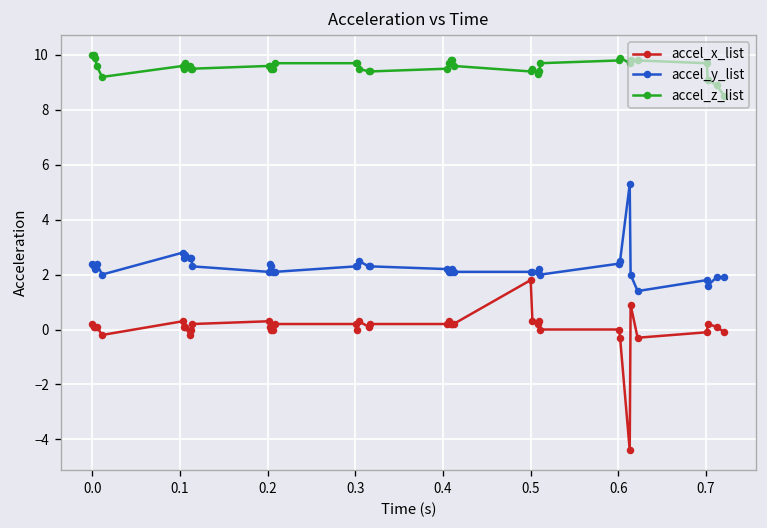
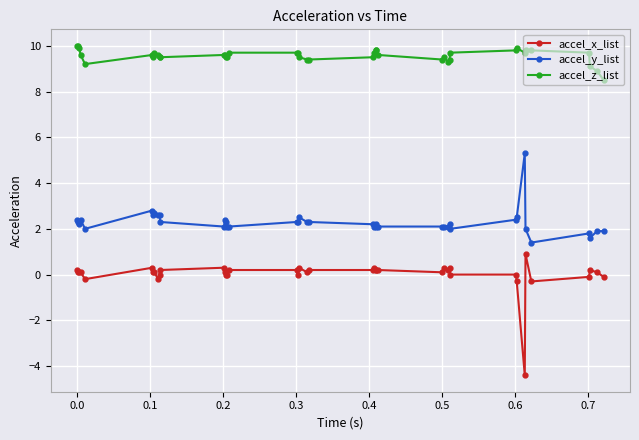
  {
    "accel_x_list": {
      "0.0": 0.2,
-     "0.5": 1.8
+     "0.5": 0.1
    },
    "accel_y_list": {
      "0.0": 2.4,
      "0.5": 2.1
    },
    "accel_z_list": {
      "0.0": 10.0,
      "0.5": 9.4
    }
  }
